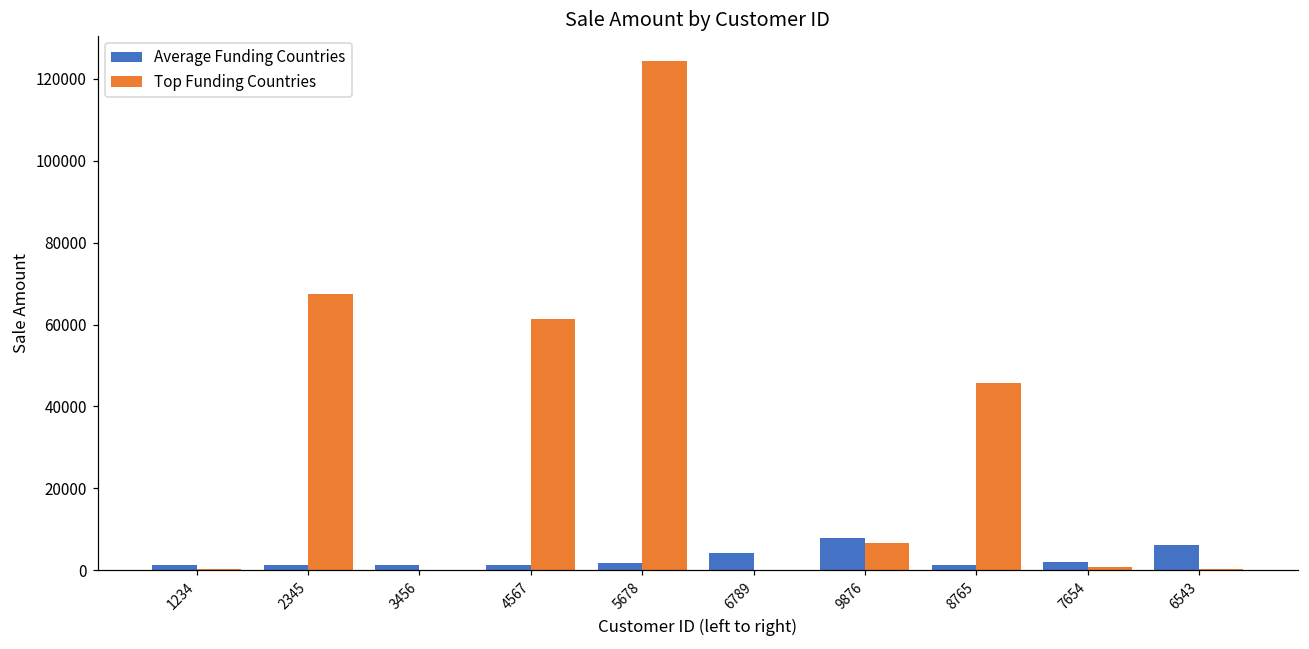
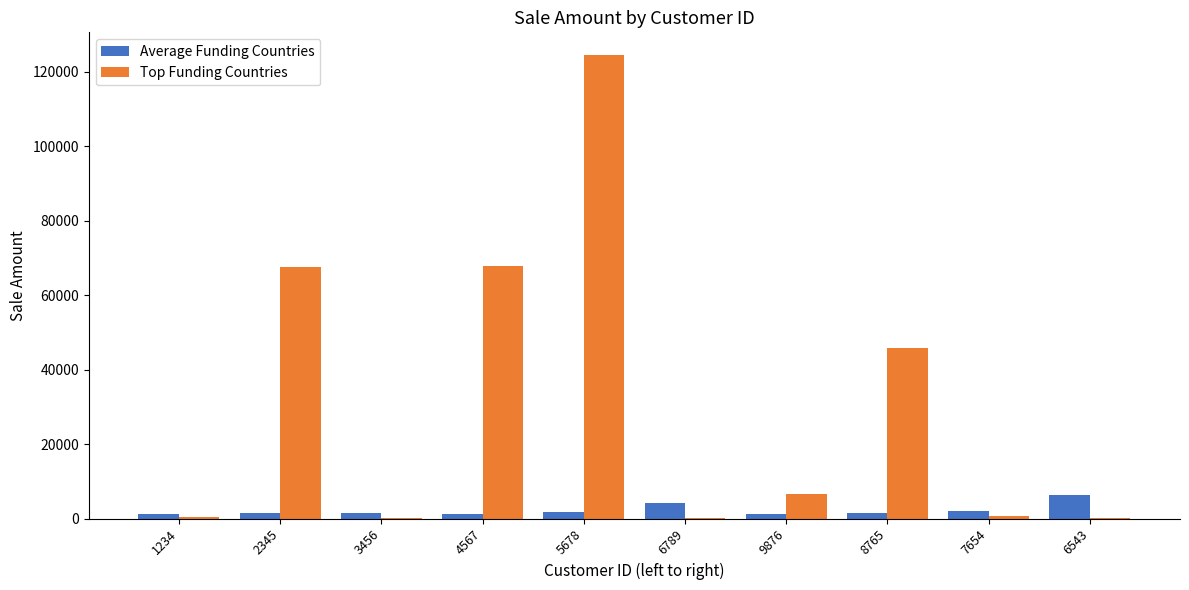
  {
    "Average Funding Countries": {
      "1234": 1000,
      "2345": 1000,
      "3456": 1000,
      "4567": 1000,
      "5678": 2000,
      "6789": 4000,
-     "9876": 8000,
+     "9876": 1000,
      "8765": 1000,
      "7654": 2000,
      "6543": 6000
    },
    "Top Funding Countries": {
      "2345": 68000,
-     "4567": 61000,
+     "4567": 68000,
      "5678": 124000,
      "9876": 7000,
      "8765": 46000,
      "7654": 1000
    }
  }
